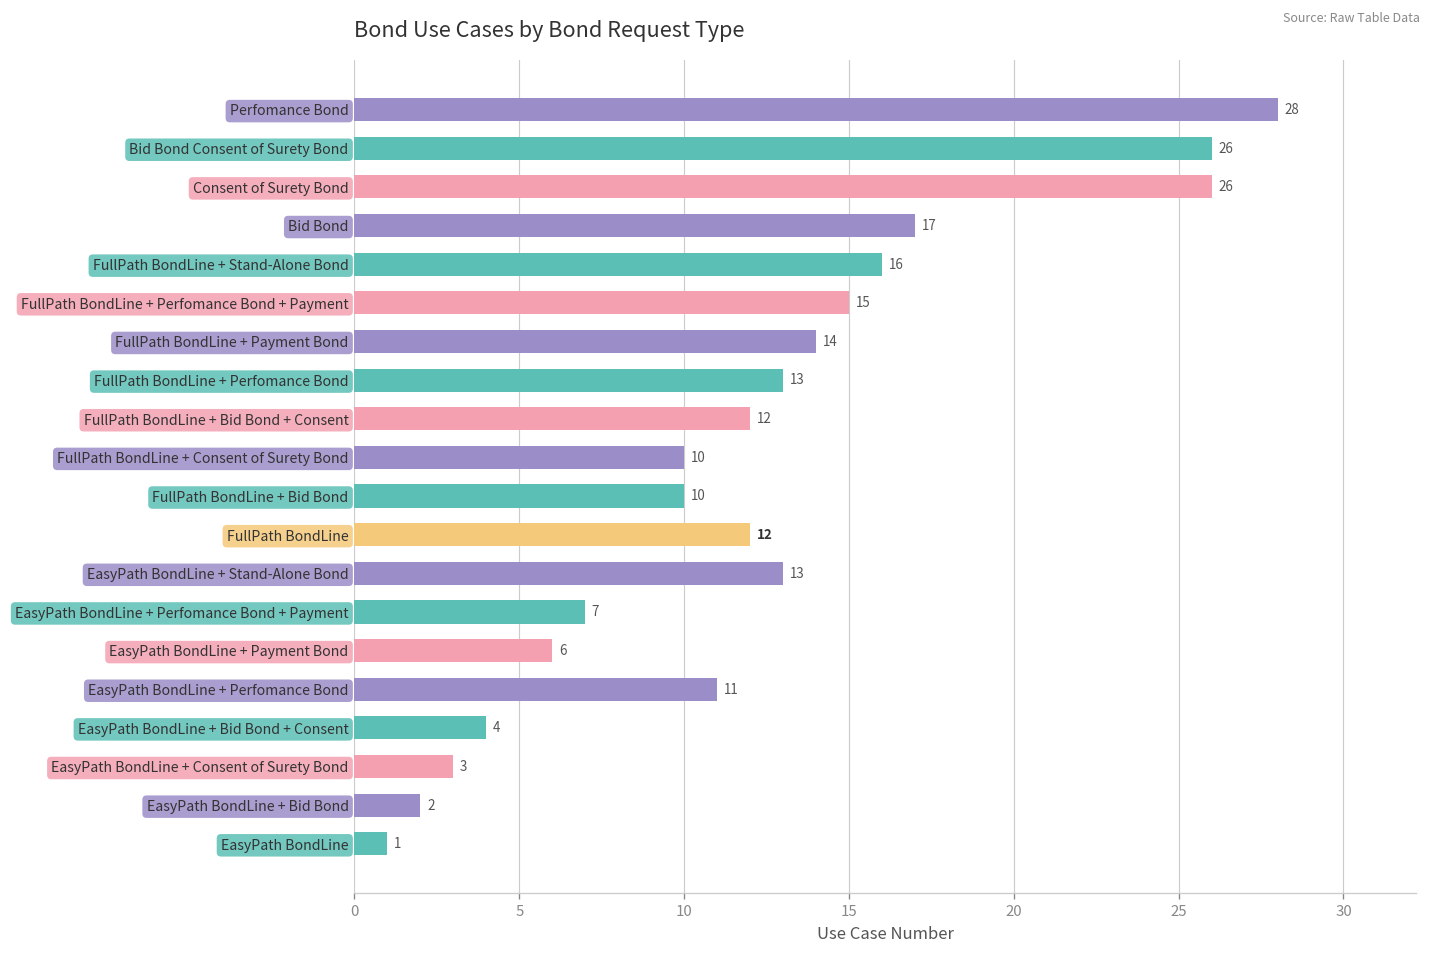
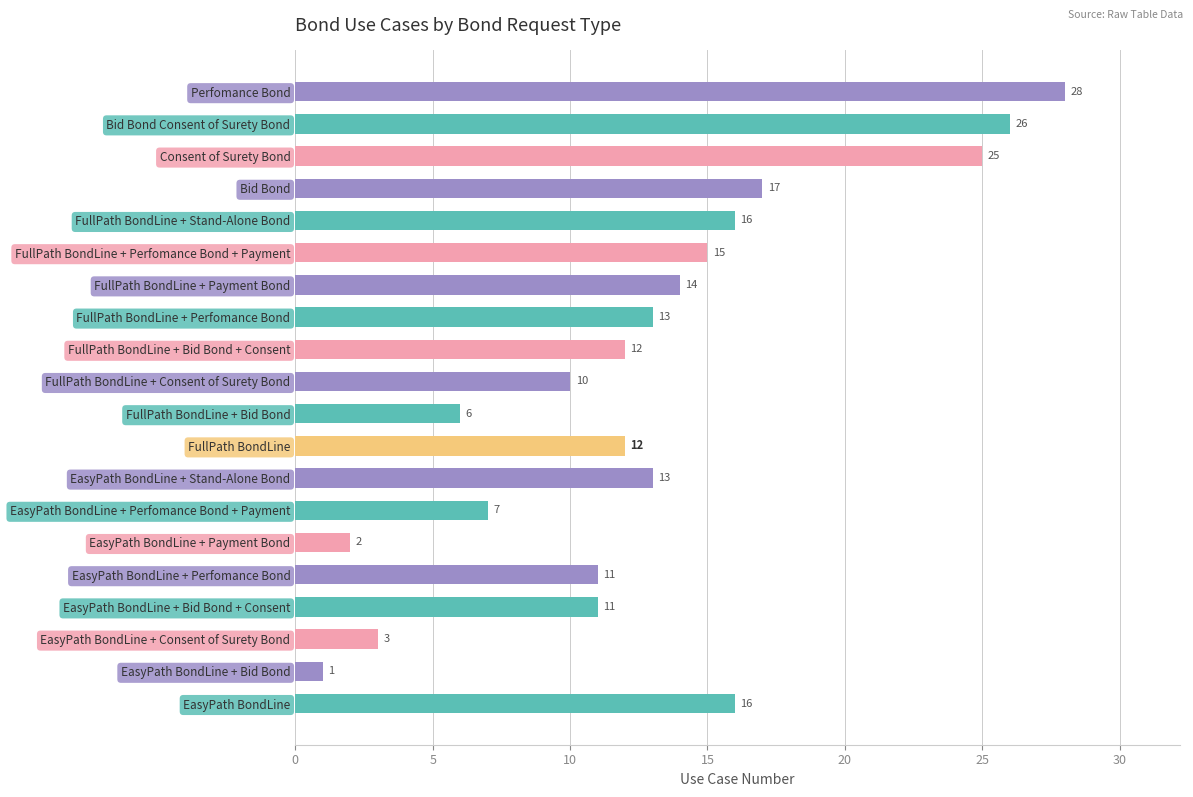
  {
    "Perfomance Bond": 28,
    "Bid Bond Consent of Surety Bond": 26,
-   "Consent of Surety Bond": 26,
+   "Consent of Surety Bond": 25,
    "Bid Bond": 17,
    "FullPath BondLine + Stand-Alone Bond": 16,
    "FullPath BondLine + Perfomance Bond + Payment": 15,
    "FullPath BondLine + Payment Bond": 14,
    "FullPath BondLine + Perfomance Bond": 13,
    "FullPath BondLine + Bid Bond + Consent": 12,
    "FullPath BondLine + Consent of Surety Bond": 10,
-   "FullPath BondLine + Bid Bond": 10,
+   "FullPath BondLine + Bid Bond": 6,
    "FullPath BondLine": 12,
    "EasyPath BondLine + Stand-Alone Bond": 13,
    "EasyPath BondLine + Perfomance Bond + Payment": 7,
-   "EasyPath BondLine + Payment Bond": 6,
+   "EasyPath BondLine + Payment Bond": 2,
    "EasyPath BondLine + Perfomance Bond": 11,
-   "EasyPath BondLine + Bid Bond + Consent": 4,
+   "EasyPath BondLine + Bid Bond + Consent": 11,
    "EasyPath BondLine + Consent of Surety Bond": 3,
-   "EasyPath BondLine + Bid Bond": 2,
-   "EasyPath BondLine": 1
+   "EasyPath BondLine + Bid Bond": 1,
+   "EasyPath BondLine": 16
  }
